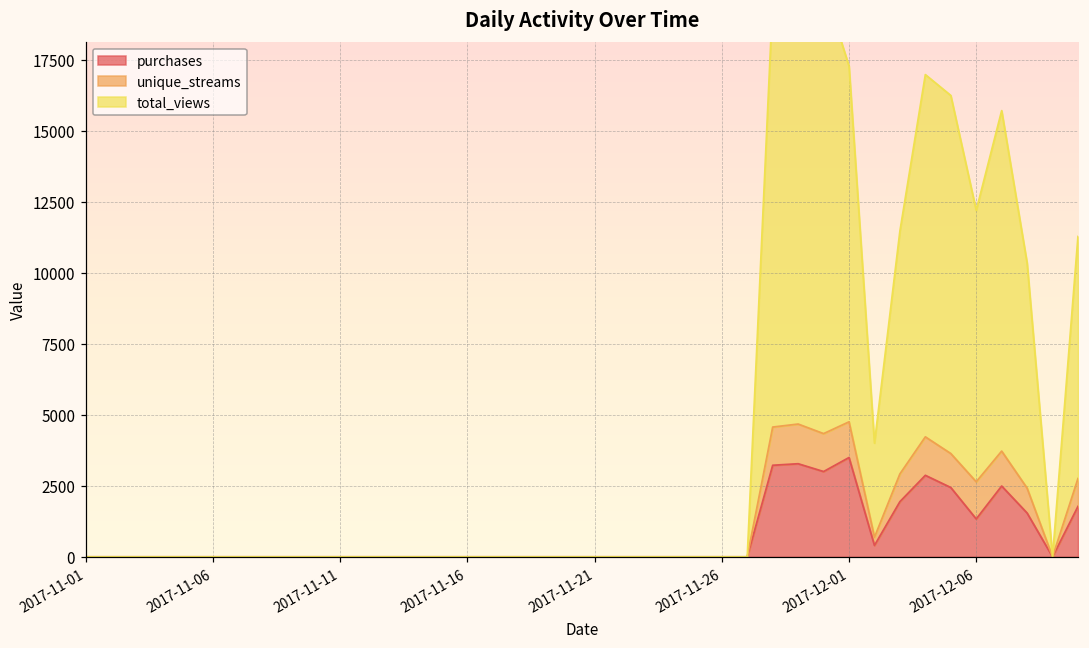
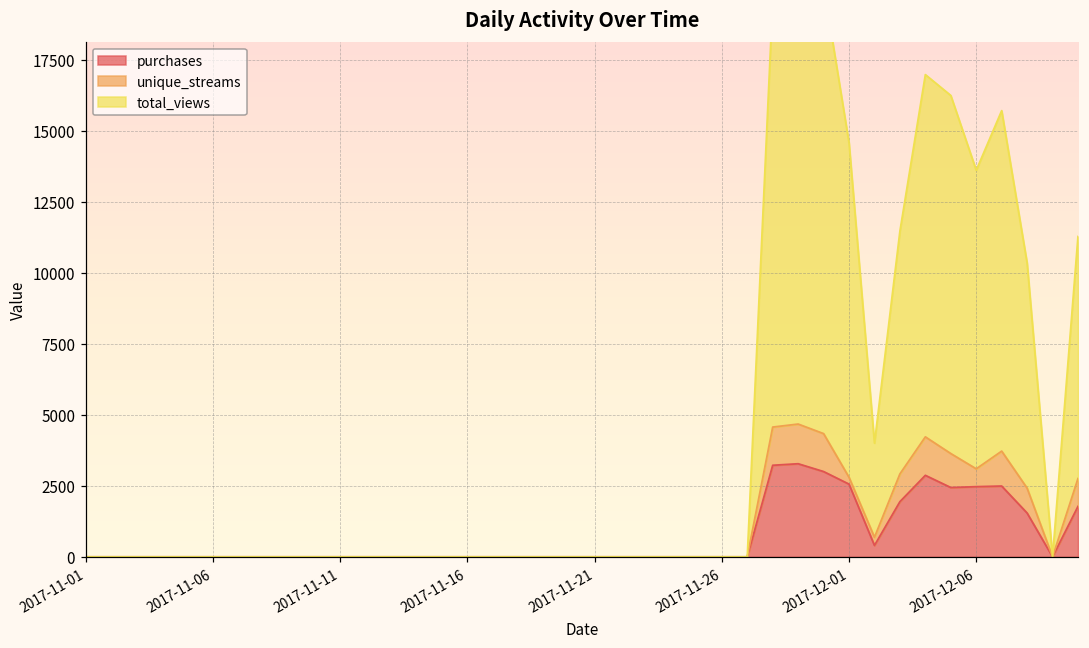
  {
    "purchases": {
-     "2017-12-01": 3500,
-     "2017-12-06": 1300
+     "2017-12-01": 2600,
+     "2017-12-06": 2500
    },
    "unique_streams": {
-     "2017-12-01": 1300,
-     "2017-12-06": 1300
+     "2017-12-01": 200,
+     "2017-12-06": 600
    },
    "total_views": {
-     "2017-12-01": 12500,
-     "2017-12-06": 9600
+     "2017-12-01": 11800,
+     "2017-12-06": 10500
    }
  }
